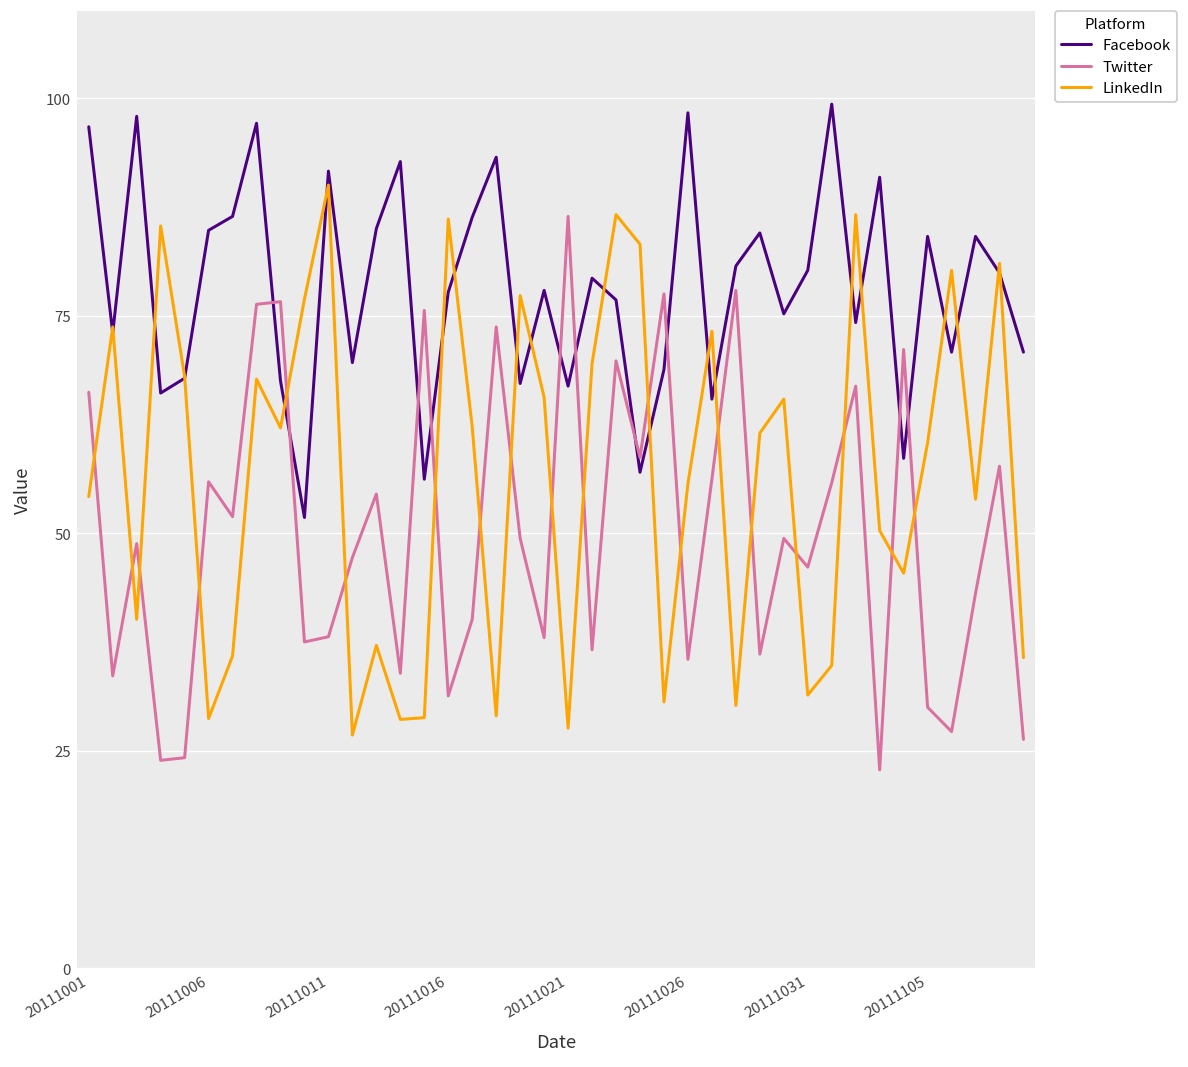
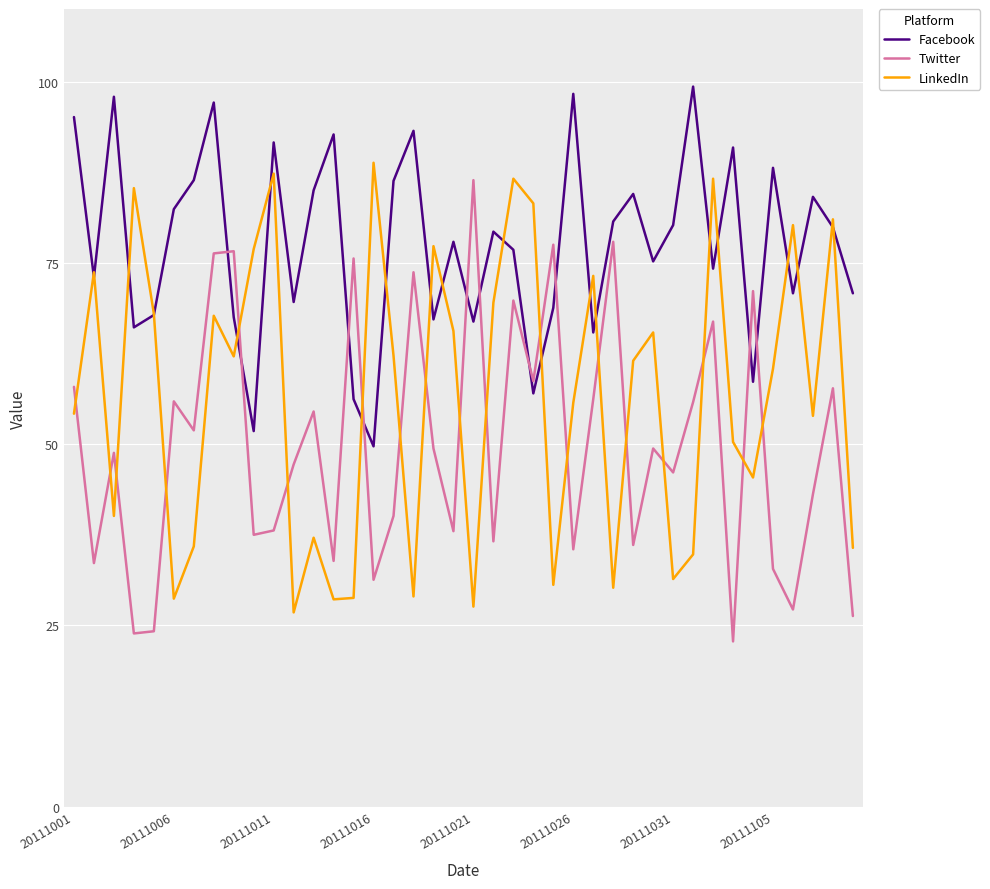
  {
    "Facebook": {
-     "20111001": 97,
-     "20111006": 85,
+     "20111001": 95,
+     "20111006": 82,
      "20111011": 92,
-     "20111016": 78,
+     "20111016": 50,
      "20111021": 67,
      "20111026": 98,
      "20111031": 80,
-     "20111105": 84
+     "20111105": 88
    },
    "Twitter": {
-     "20111001": 66,
+     "20111001": 58,
      "20111006": 56,
      "20111011": 38,
      "20111016": 31,
      "20111021": 86,
      "20111026": 36,
      "20111031": 46,
-     "20111105": 30
+     "20111105": 33
    },
    "LinkedIn": {
      "20111001": 54,
      "20111006": 29,
-     "20111011": 90,
-     "20111016": 86,
+     "20111011": 87,
+     "20111016": 89,
      "20111021": 28,
      "20111026": 56,
      "20111031": 31,
      "20111105": 60
    }
  }
